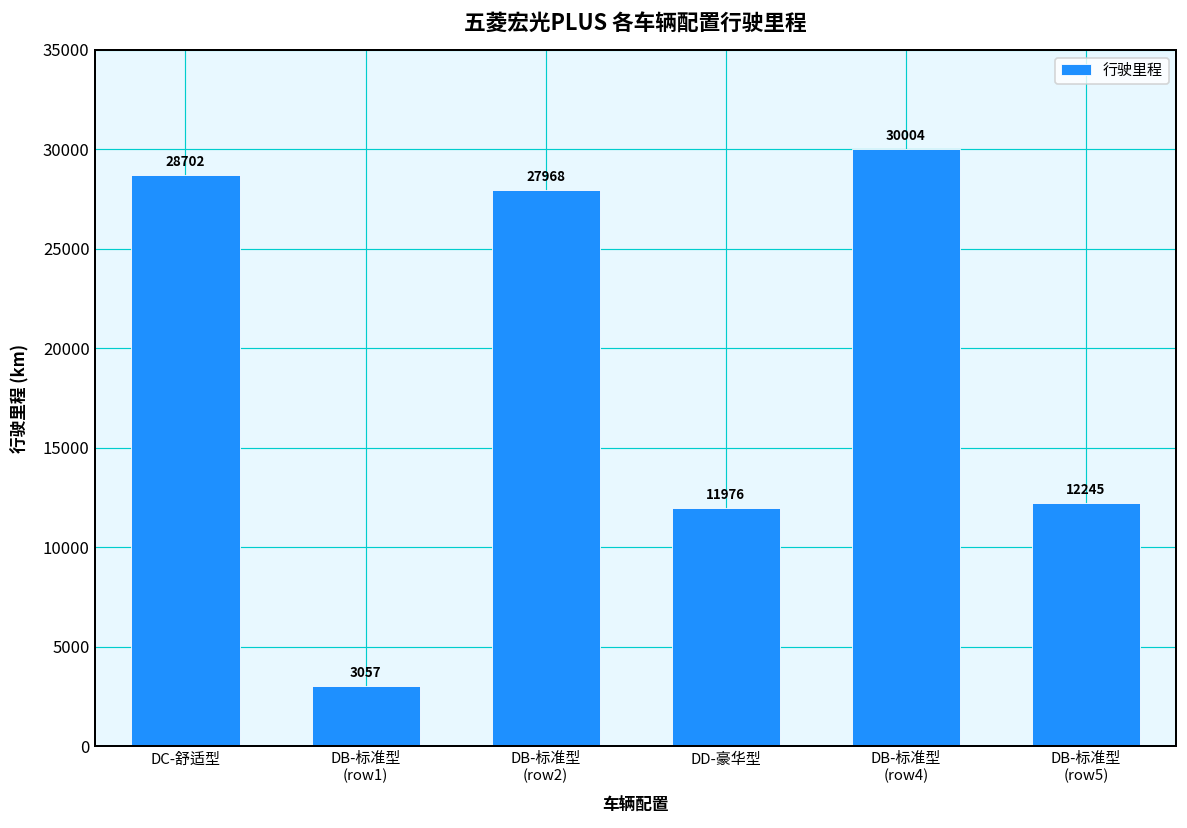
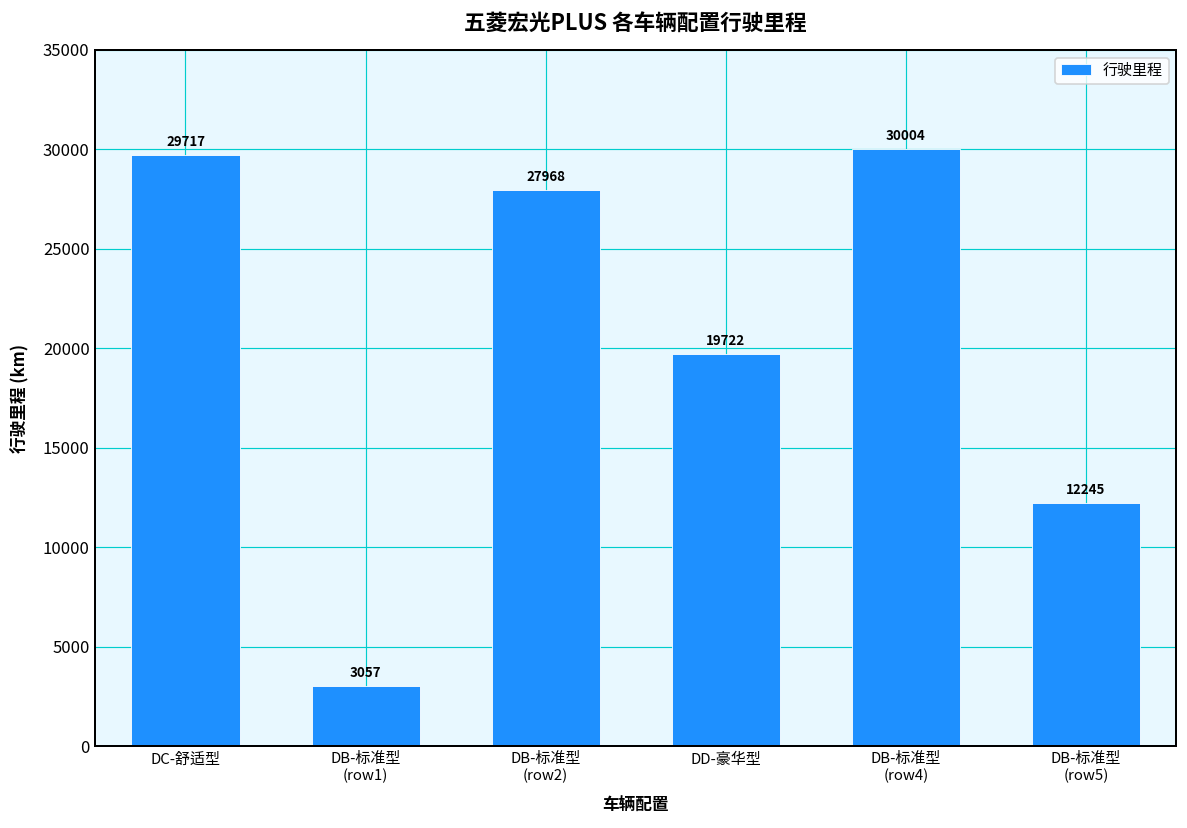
  {
-   "DC-舒适型": 28702,
+   "DC-舒适型": 29717,
    "DB-标准型 (row1)": 3057,
    "DB-标准型 (row2)": 27968,
-   "DD-豪华型": 11976,
+   "DD-豪华型": 19722,
    "DB-标准型 (row4)": 30004,
    "DB-标准型 (row5)": 12245
  }
